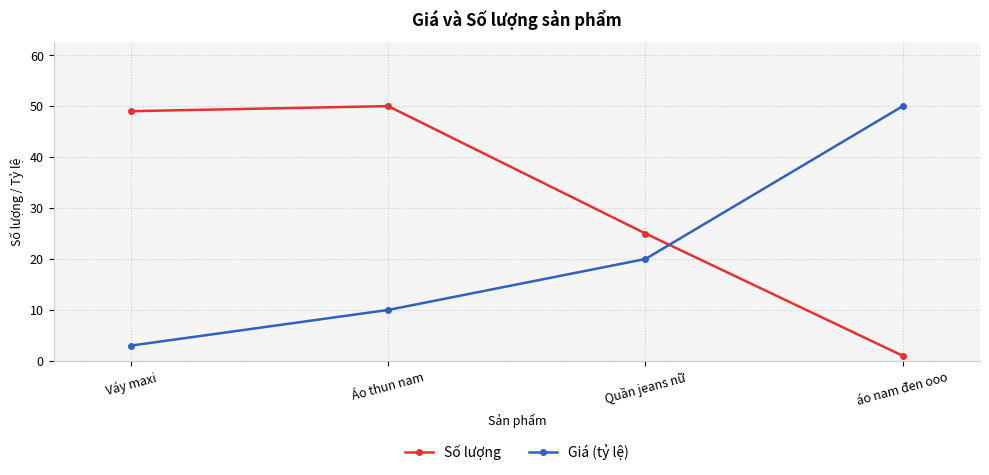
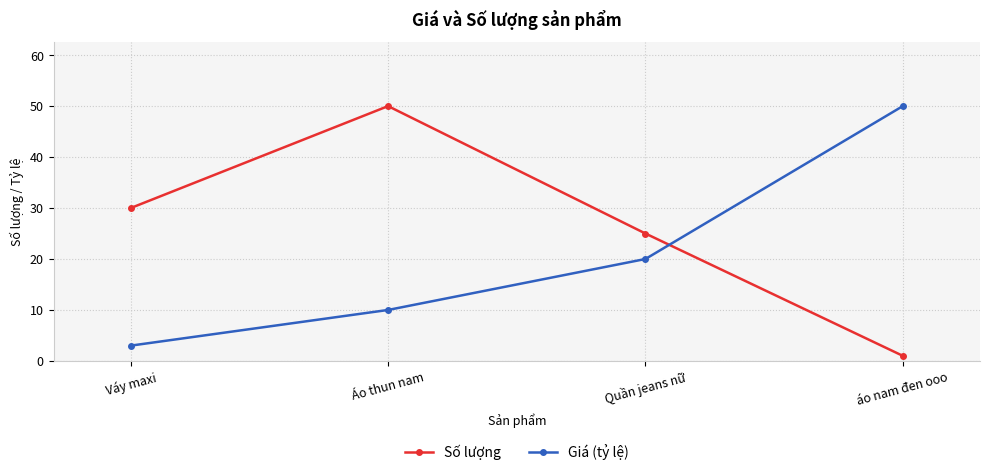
  {
    "Số lượng": {
-     "Váy maxi": 49,
+     "Váy maxi": 30,
      "Áo thun nam": 50,
      "Quần jeans nữ": 25,
      "áo nam đen ooo": 1
    },
    "Giá (tỷ lệ)": {
      "Váy maxi": 3,
      "Áo thun nam": 10,
      "Quần jeans nữ": 20,
      "áo nam đen ooo": 50
    }
  }
